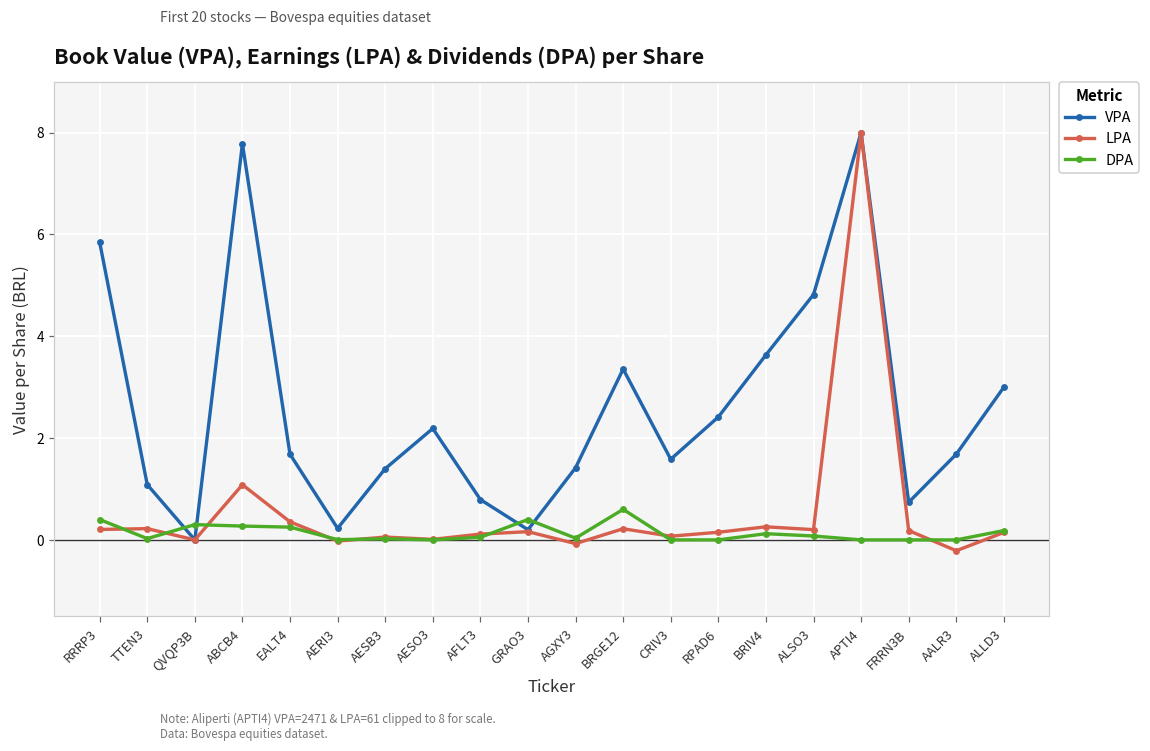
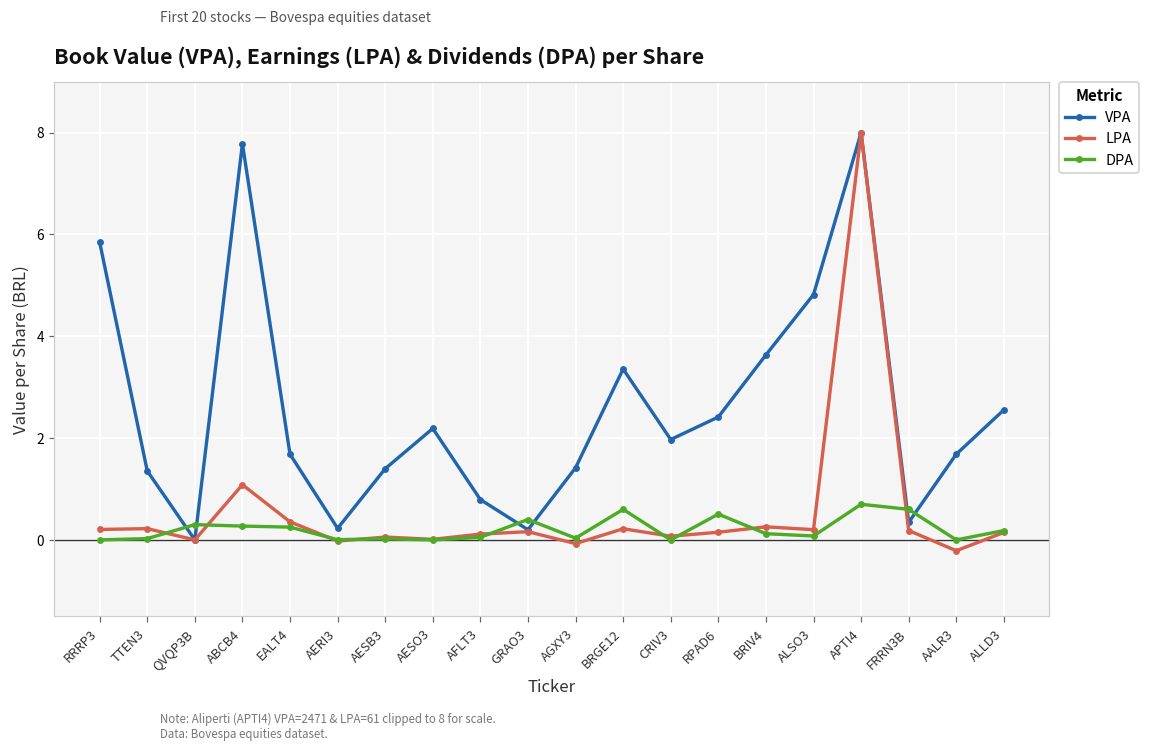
  {
    "VPA": {
      "RRRP3": 5.8,
-     "TTEN3": 1.1,
+     "TTEN3": 1.4,
      "ABCB4": 7.8,
      "EALT4": 1.7,
      "AERI3": 0.2,
      "AESB3": 1.4,
      "AESO3": 2.2,
      "AFLT3": 0.8,
      "AGXY3": 1.4,
      "BRGE12": 3.4,
-     "CRIV3": 1.6,
+     "CRIV3": 2.0,
      "RPAD6": 2.4,
      "BRIV4": 3.6,
      "ALSO3": 4.8,
-     "FRRN3B": 0.7,
+     "FRRN3B": 0.3,
      "AALR3": 1.7,
-     "ALLD3": 3.0
+     "ALLD3": 2.6
    },
    "LPA": {
      "RRRP3": 0.2,
      "TTEN3": 0.2,
      "ABCB4": 1.1,
      "EALT4": 0.4,
      "AFLT3": 0.1,
      "AGXY3": -0.1,
      "BRGE12": 0.2,
      "CRIV3": 0.1,
      "RPAD6": 0.2,
      "BRIV4": 0.3,
      "ALSO3": 0.2,
      "FRRN3B": 0.2,
      "AALR3": -0.2
    },
    "DPA": {
-     "RRRP3": 0.4,
+     "RRRP3": 0.0,
      "TTEN3": 0.0,
      "QVQP3B": 0.3,
      "ABCB4": 0.3,
      "EALT4": 0.3,
      "AFLT3": 0.1,
      "GRAO3": 0.4,
      "AGXY3": 0.0,
      "BRGE12": 0.6,
      "CRIV3": 0.0,
-     "RPAD6": 0.0,
+     "RPAD6": 0.5,
      "BRIV4": 0.1,
      "ALSO3": 0.1,
-     "APTI4": 0.0,
-     "FRRN3B": 0.0,
+     "APTI4": 0.7,
+     "FRRN3B": 0.6,
      "AALR3": 0.0
    }
  }
